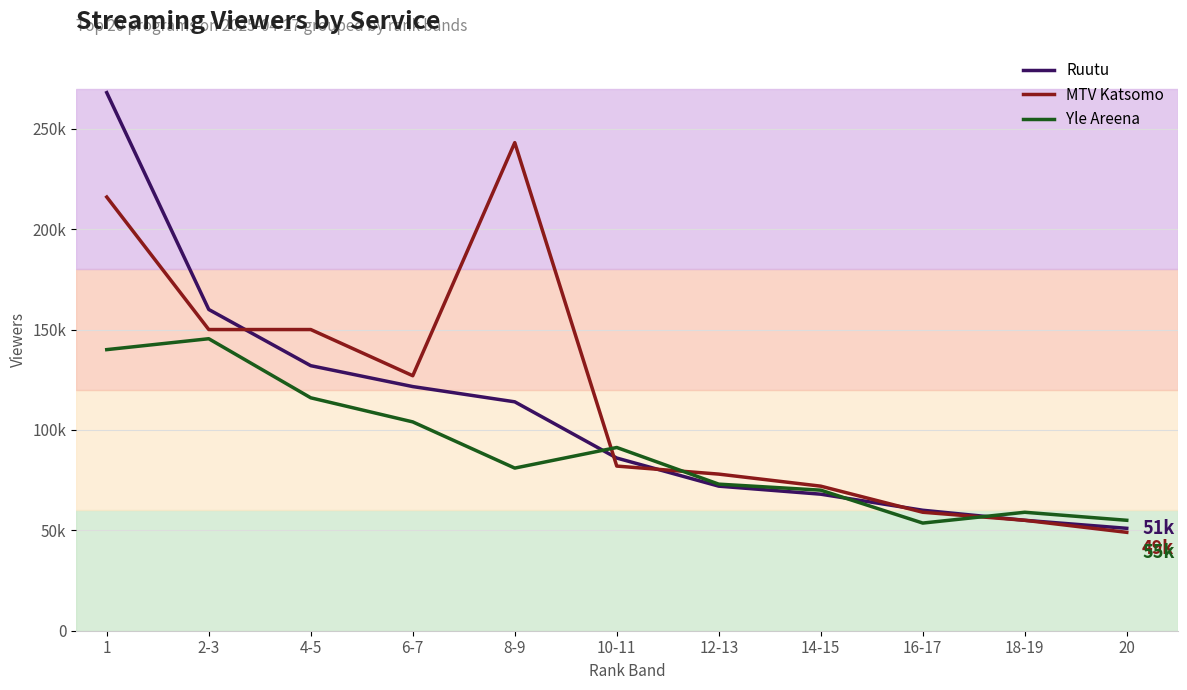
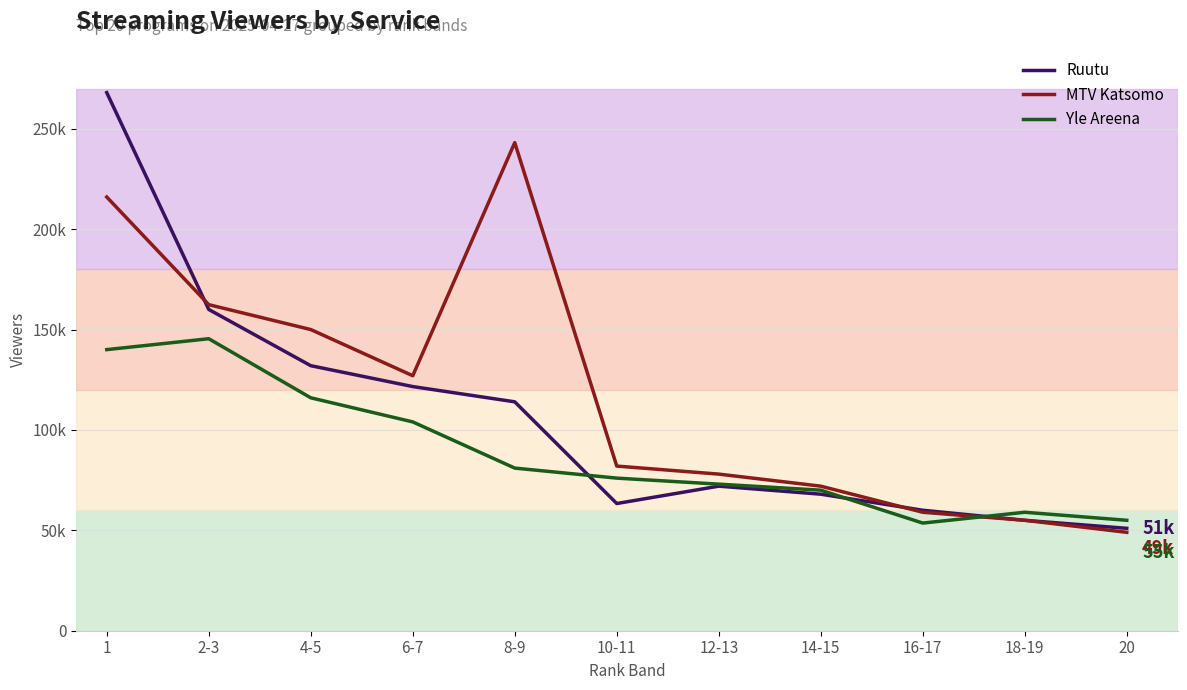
  {
    "Ruutu": {
      "1": 268000,
      "2-3": 160000,
      "4-5": 132000,
      "6-7": 122000,
      "8-9": 114000,
-     "10-11": 86000,
+     "10-11": 63000,
      "14-15": 68000
    },
    "MTV Katsomo": {
      "1": 216000,
-     "2-3": 150000,
+     "2-3": 162000,
      "4-5": 150000,
      "6-7": 127000,
      "8-9": 243000,
      "10-11": 82000,
      "12-13": 78000,
      "14-15": 72000
    },
    "Yle Areena": {
      "1": 140000,
      "2-3": 145000,
      "4-5": 116000,
      "6-7": 104000,
      "8-9": 81000,
-     "10-11": 91000,
+     "10-11": 76000,
      "14-15": 70000,
      "16-17": 54000,
      "18-19": 59000
    }
  }
